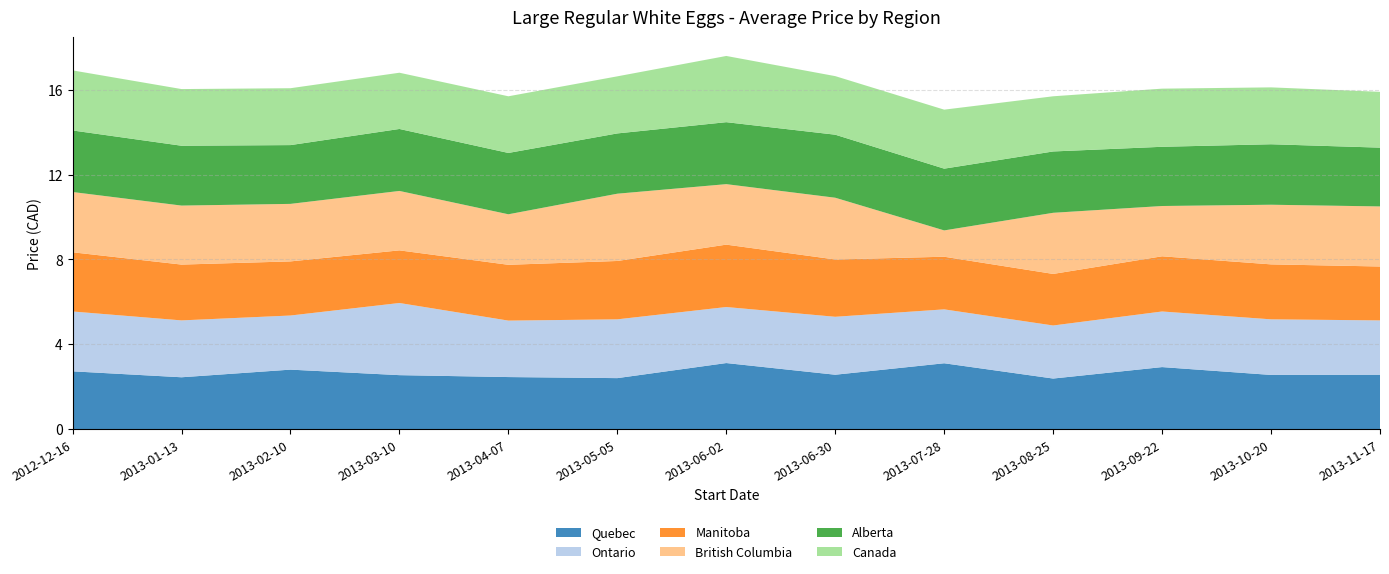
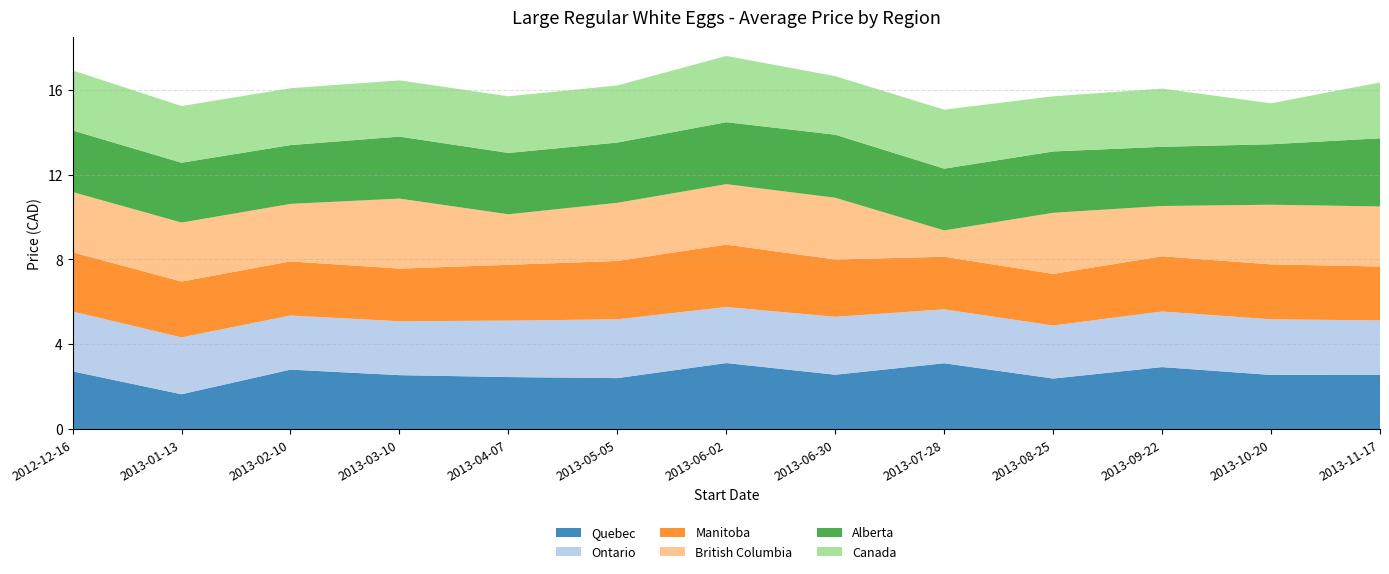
  {
    "Quebec": {
      "2012-12-16": 2.7,
-     "2013-01-13": 2.5,
+     "2013-01-13": 1.7,
      "2013-02-10": 2.8,
      "2013-03-10": 2.6,
      "2013-04-07": 2.5,
      "2013-05-05": 2.4,
      "2013-06-02": 3.1,
      "2013-06-30": 2.6,
      "2013-07-28": 3.1,
      "2013-08-25": 2.4,
      "2013-09-22": 2.9,
      "2013-10-20": 2.6,
      "2013-11-17": 2.6
    },
    "Ontario": {
      "2012-12-16": 2.8,
      "2013-01-13": 2.7,
      "2013-02-10": 2.5,
-     "2013-03-10": 3.4,
+     "2013-03-10": 2.5,
      "2013-04-07": 2.7,
      "2013-05-05": 2.8,
      "2013-06-02": 2.6,
      "2013-06-30": 2.7,
      "2013-07-28": 2.5,
      "2013-08-25": 2.5,
      "2013-09-22": 2.6,
      "2013-10-20": 2.6,
      "2013-11-17": 2.6
    },
    "Manitoba": {
      "2012-12-16": 2.8,
      "2013-01-13": 2.6,
      "2013-02-10": 2.6,
      "2013-03-10": 2.5,
      "2013-04-07": 2.6,
      "2013-05-05": 2.8,
      "2013-06-02": 2.9,
      "2013-06-30": 2.7,
      "2013-07-28": 2.5,
      "2013-08-25": 2.4,
      "2013-09-22": 2.6,
      "2013-10-20": 2.6,
      "2013-11-17": 2.5
    },
    "British Columbia": {
      "2012-12-16": 2.8,
      "2013-01-13": 2.8,
      "2013-02-10": 2.7,
-     "2013-03-10": 2.8,
+     "2013-03-10": 3.3,
      "2013-04-07": 2.4,
-     "2013-05-05": 3.2,
+     "2013-05-05": 2.7,
      "2013-06-02": 2.8,
      "2013-06-30": 2.9,
      "2013-07-28": 1.2,
      "2013-08-25": 2.9,
      "2013-09-22": 2.4,
      "2013-10-20": 2.8,
      "2013-11-17": 2.8
    },
    "Alberta": {
      "2012-12-16": 2.9,
      "2013-01-13": 2.8,
      "2013-02-10": 2.8,
      "2013-03-10": 2.9,
      "2013-04-07": 2.9,
      "2013-05-05": 2.8,
      "2013-06-02": 2.9,
      "2013-06-30": 3.0,
      "2013-07-28": 2.9,
      "2013-08-25": 2.9,
      "2013-09-22": 2.8,
      "2013-10-20": 2.8,
-     "2013-11-17": 2.8
+     "2013-11-17": 3.2
    },
    "Canada": {
      "2012-12-16": 2.8,
      "2013-01-13": 2.7,
      "2013-02-10": 2.7,
      "2013-03-10": 2.7,
      "2013-04-07": 2.7,
      "2013-05-05": 2.7,
      "2013-06-02": 3.1,
      "2013-06-30": 2.8,
      "2013-07-28": 2.8,
      "2013-08-25": 2.6,
      "2013-09-22": 2.7,
-     "2013-10-20": 2.7,
+     "2013-10-20": 1.9,
      "2013-11-17": 2.6
    }
  }
